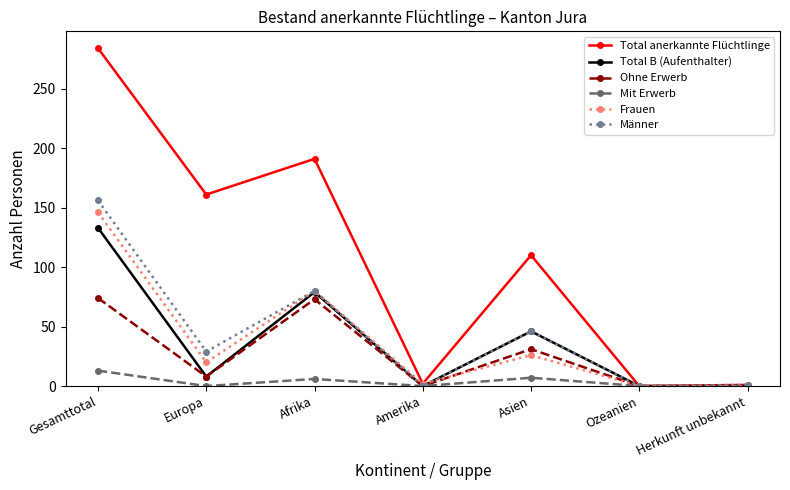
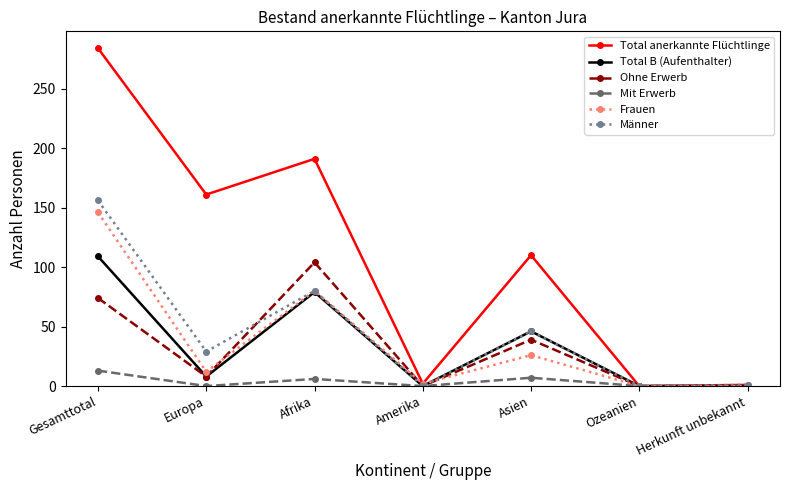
  {
    "Total anerkannte Flüchtlinge": {
      "Gesamttotal": 284,
      "Europa": 161,
      "Afrika": 191,
      "Asien": 110
    },
    "Total B (Aufenthalter)": {
-     "Gesamttotal": 133
+     "Gesamttotal": 109
    },
    "Ohne Erwerb": {
      "Gesamttotal": 74,
-     "Afrika": 73,
-     "Asien": 31
+     "Afrika": 104,
+     "Asien": 39
    },
    "Frauen": {
      "Gesamttotal": 146,
-     "Europa": 20,
+     "Europa": 12,
      "Asien": 26
    }
  }
